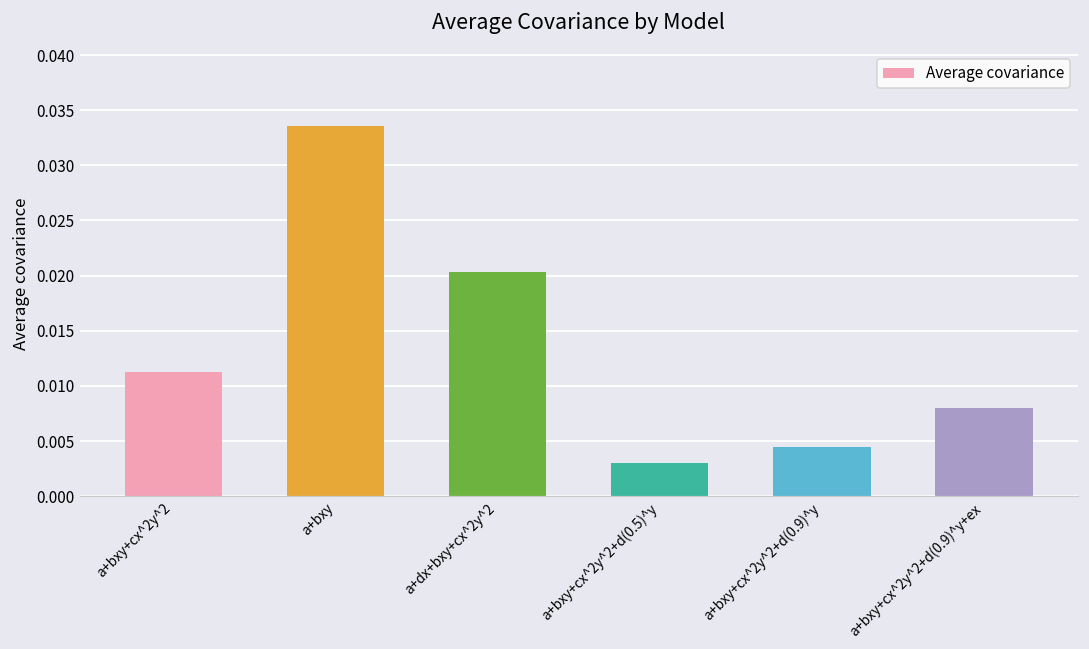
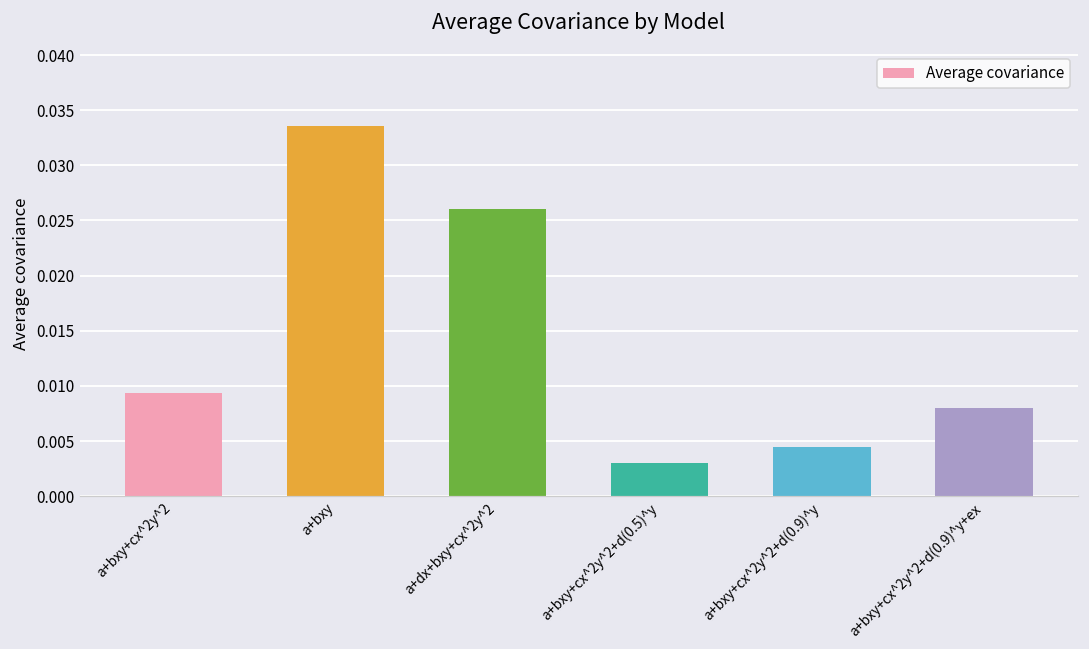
  {
-   "a+bxy+cx^2y^2": 0.0113,
+   "a+bxy+cx^2y^2": 0.0094,
    "a+bxy": 0.0336,
-   "a+dx+bxy+cx^2y^2": 0.0203,
+   "a+dx+bxy+cx^2y^2": 0.0260,
    "a+bxy+cx^2y^2+d(0.5)^y": 0.0030,
    "a+bxy+cx^2y^2+d(0.9)^y": 0.0045,
    "a+bxy+cx^2y^2+d(0.9)^y+ex": 0.0080
  }
